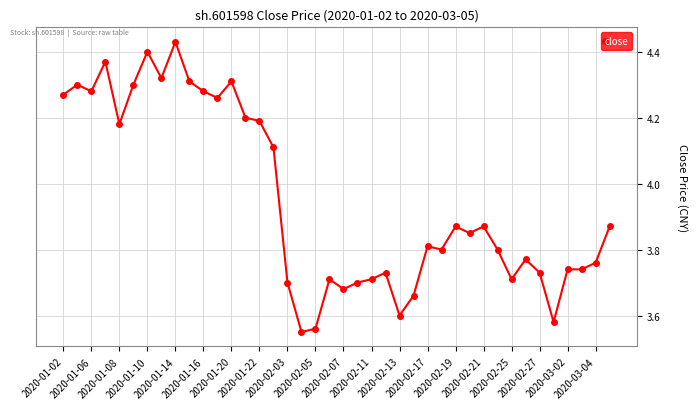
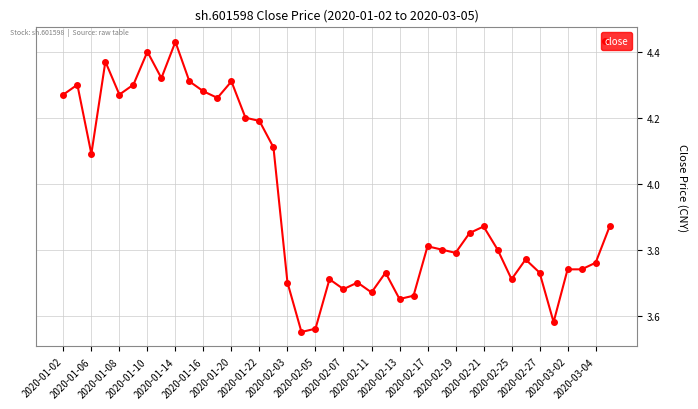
  {
    "2020-01-02": 4.27,
-   "2020-01-06": 4.28,
-   "2020-01-08": 4.18,
+   "2020-01-06": 4.09,
+   "2020-01-08": 4.27,
    "2020-01-10": 4.40,
    "2020-01-14": 4.43,
    "2020-01-16": 4.28,
    "2020-01-20": 4.31,
    "2020-01-22": 4.19,
    "2020-02-03": 3.70,
    "2020-02-05": 3.56,
    "2020-02-07": 3.68,
-   "2020-02-11": 3.71,
-   "2020-02-13": 3.60,
+   "2020-02-11": 3.67,
+   "2020-02-13": 3.65,
    "2020-02-17": 3.81,
-   "2020-02-19": 3.87,
+   "2020-02-19": 3.79,
    "2020-02-21": 3.87,
    "2020-02-25": 3.71,
    "2020-02-27": 3.73,
    "2020-03-02": 3.74,
    "2020-03-04": 3.76
  }
